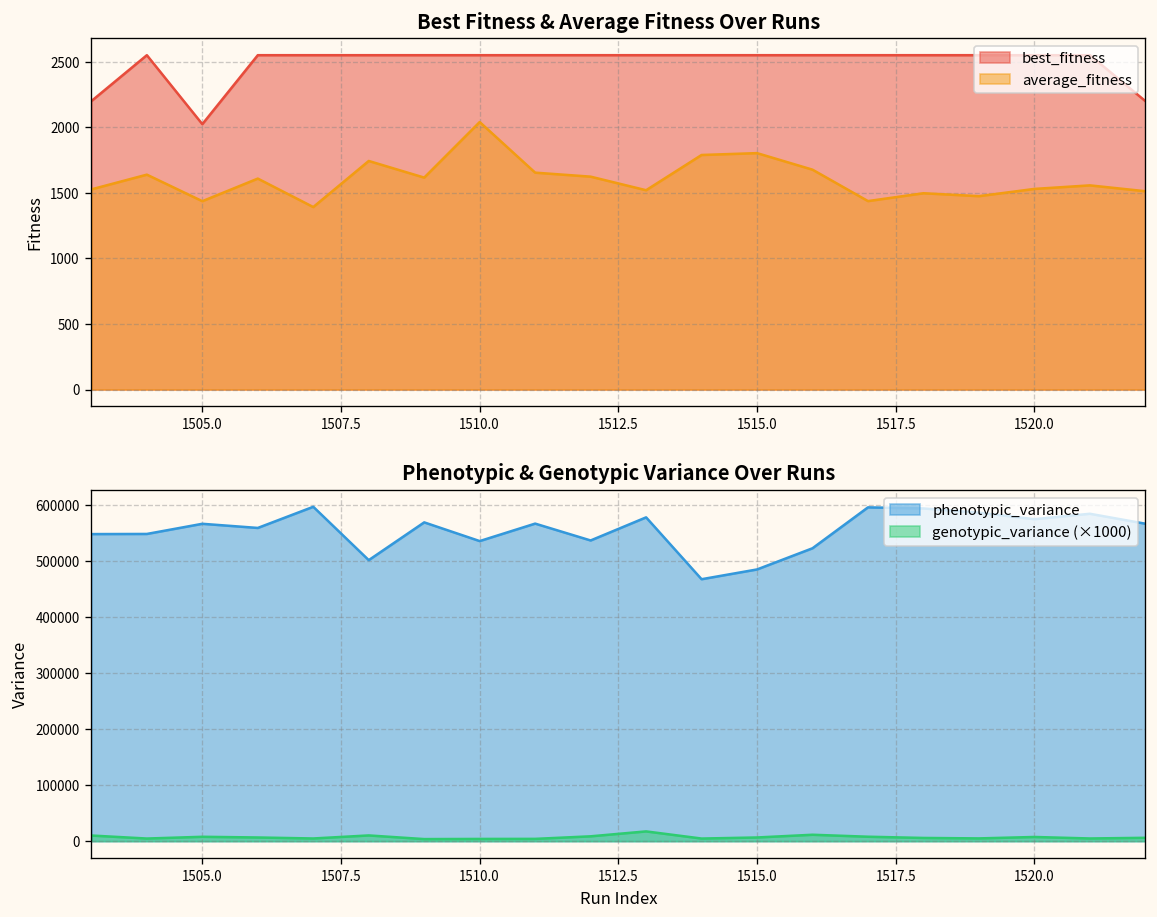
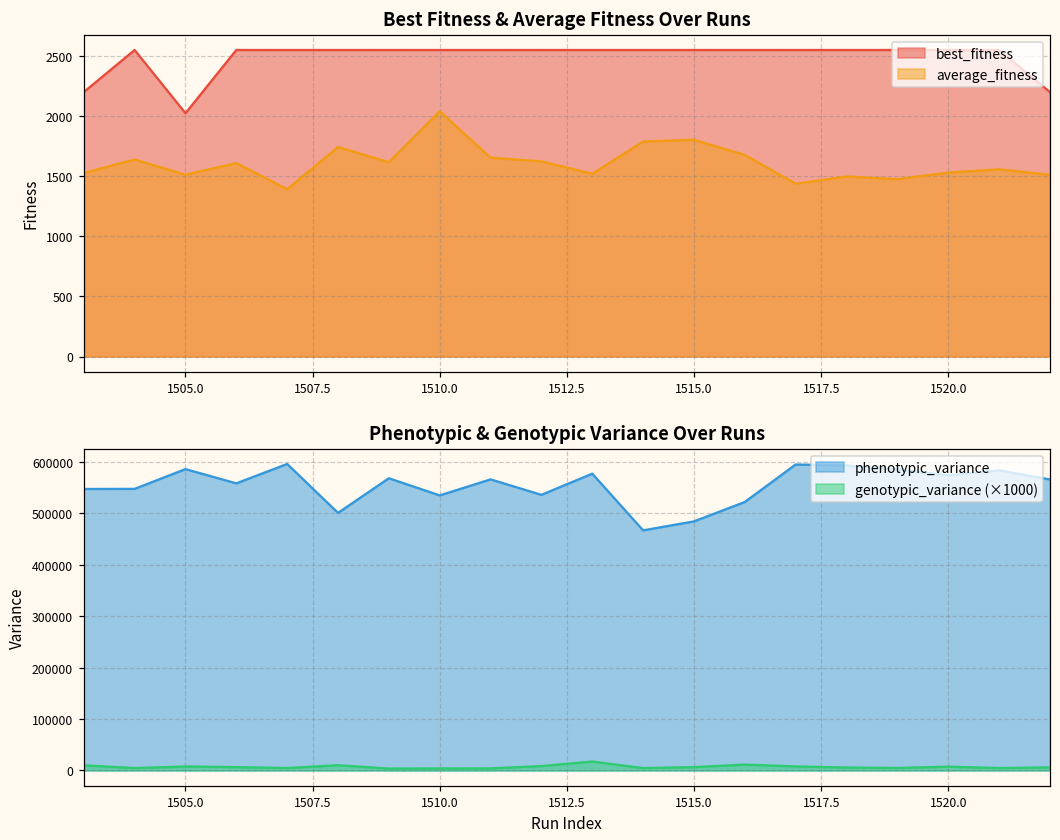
  {
    "Best Fitness & Average Fitness Over Runs": {
      "best_fitness": {
        "1505.0": 2020,
        "1510.0": 2550,
        "1515.0": 2550
      },
      "average_fitness": {
-       "1505.0": 1440,
+       "1505.0": 1510,
        "1510.0": 2040,
        "1515.0": 1800,
        "1520.0": 1530
      }
    },
    "Phenotypic & Genotypic Variance Over Runs": {
      "phenotypic_variance": {
-       "1505.0": 570000,
+       "1505.0": 590000,
        "1510.0": 540000,
        "1515.0": 480000
      },
      "genotypic_variance (×1000)": {
        "1505.0": 10000,
        "1510.0": 0,
        "1515.0": 10000,
        "1520.0": 10000
      }
    }
  }
